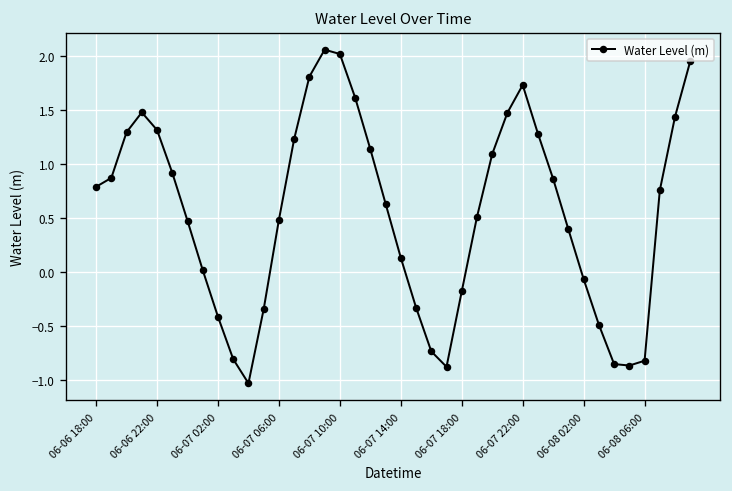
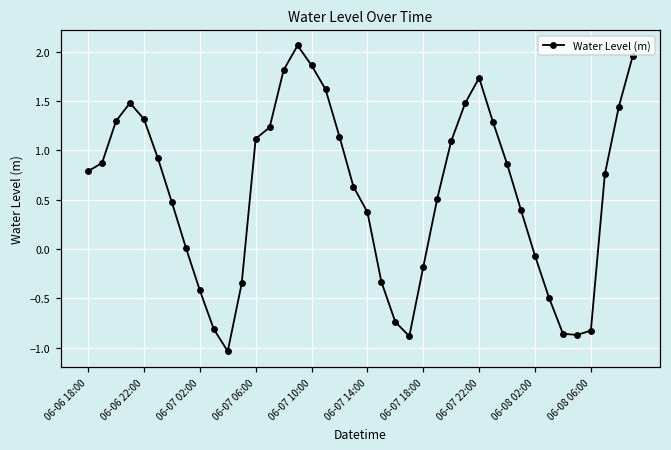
  {
    "06-06 18:00": 0.8,
    "06-06 22:00": 1.3,
    "06-07 02:00": -0.4,
-   "06-07 06:00": 0.5,
-   "06-07 10:00": 2.0,
-   "06-07 14:00": 0.1,
+   "06-07 06:00": 1.1,
+   "06-07 10:00": 1.9,
+   "06-07 14:00": 0.4,
    "06-07 18:00": -0.2,
    "06-07 22:00": 1.7,
    "06-08 02:00": -0.1,
    "06-08 06:00": -0.8
  }
